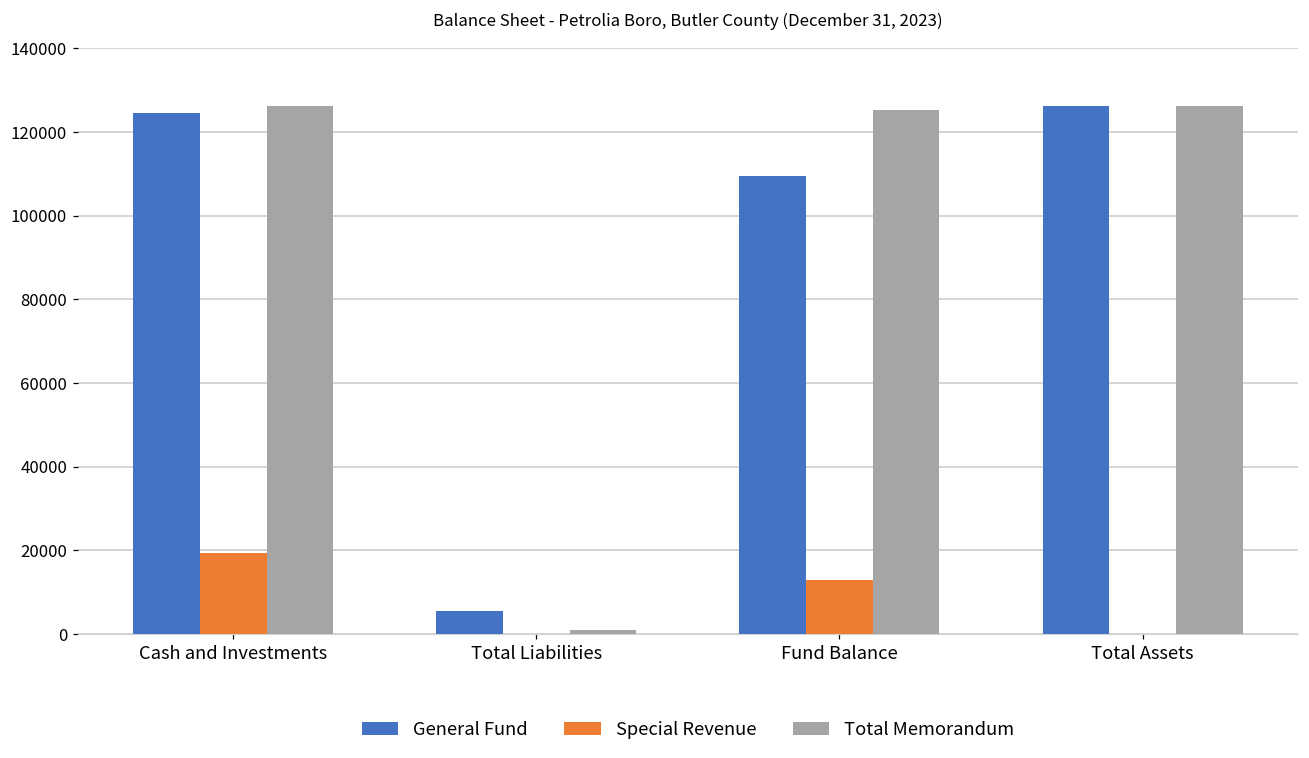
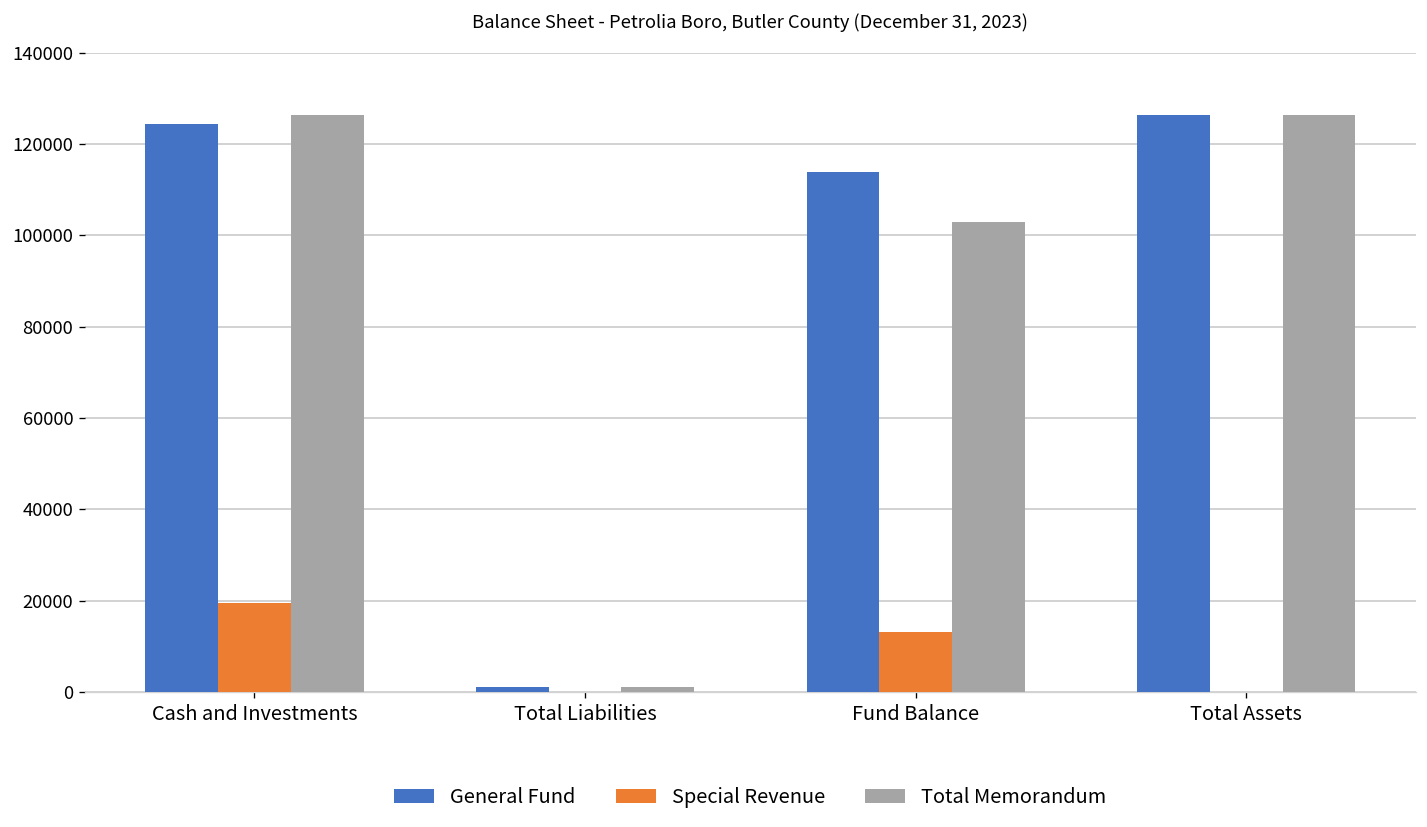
  {
    "General Fund": {
      "Cash and Investments": 124000,
-     "Total Liabilities": 6000,
-     "Fund Balance": 109000,
+     "Total Liabilities": 1000,
+     "Fund Balance": 114000,
      "Total Assets": 126000
    },
    "Special Revenue": {
      "Cash and Investments": 19000,
      "Total Liabilities": 0,
      "Fund Balance": 13000,
      "Total Assets": 0
    },
    "Total Memorandum": {
      "Cash and Investments": 126000,
      "Total Liabilities": 1000,
-     "Fund Balance": 125000,
+     "Fund Balance": 103000,
      "Total Assets": 126000
    }
  }
